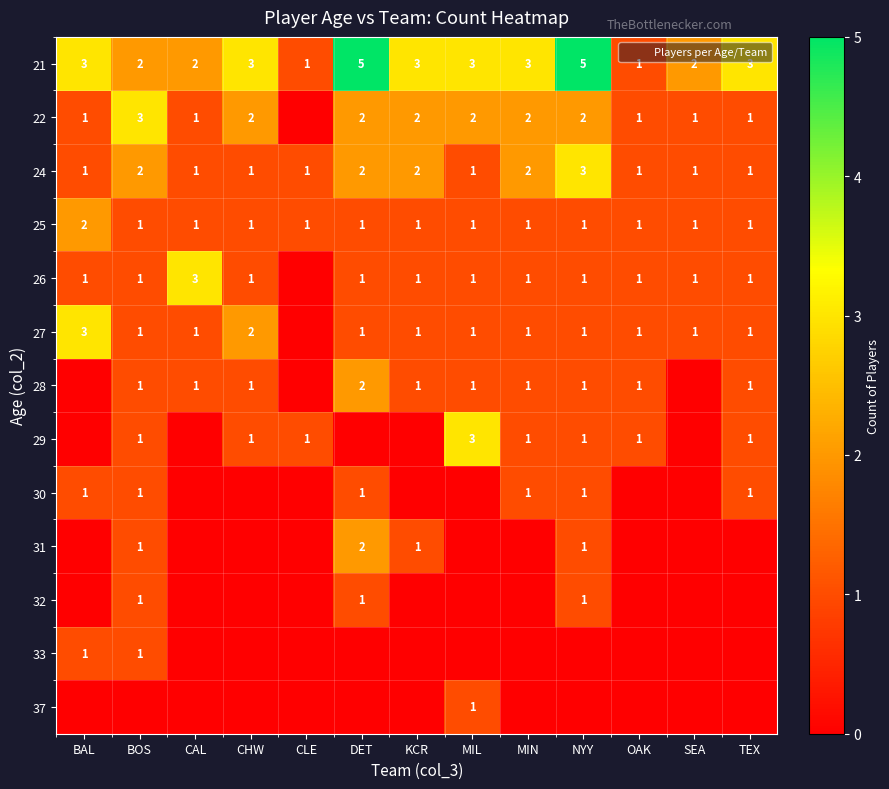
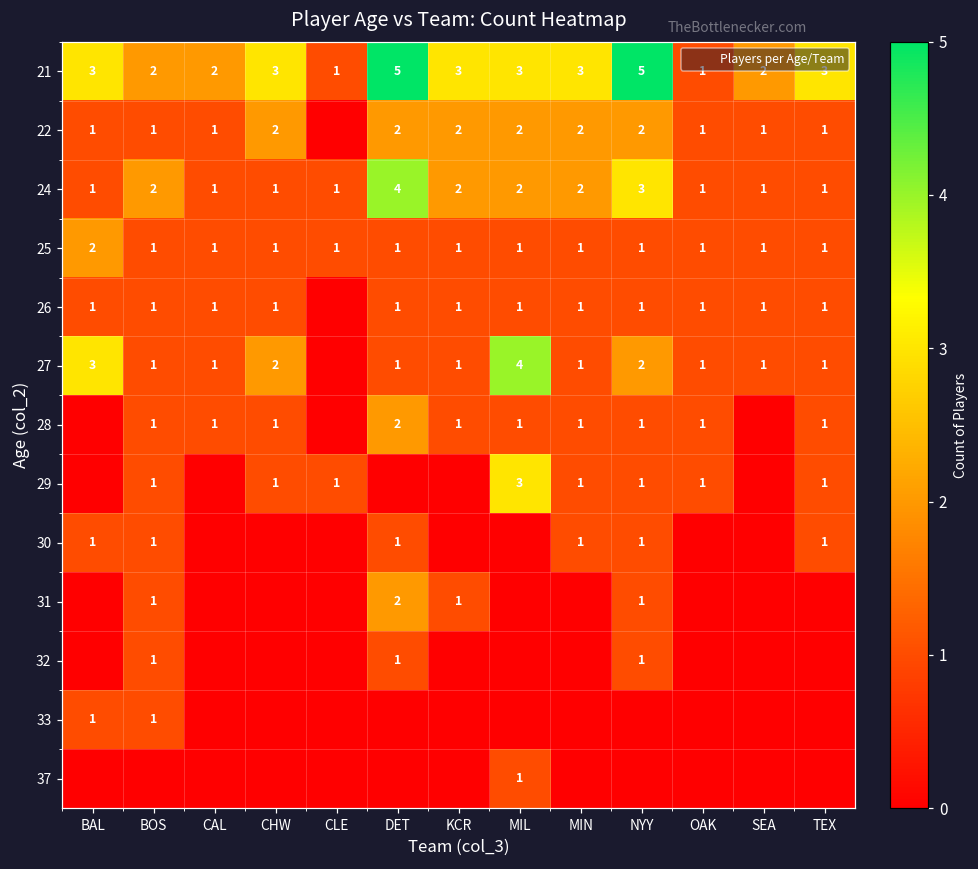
  {
    "21": {
      "BAL": 3,
      "BOS": 2,
      "CAL": 2,
      "CHW": 3,
      "CLE": 1,
      "DET": 5,
      "KCR": 3,
      "MIL": 3,
      "MIN": 3,
      "NYY": 5
    },
    "22": {
      "BAL": 1,
-     "BOS": 3,
+     "BOS": 1,
      "CAL": 1,
      "CHW": 2,
      "DET": 2,
      "KCR": 2,
      "MIL": 2,
      "MIN": 2,
      "NYY": 2,
      "OAK": 1,
      "SEA": 1,
      "TEX": 1
    },
    "24": {
      "BAL": 1,
      "BOS": 2,
      "CAL": 1,
      "CHW": 1,
      "CLE": 1,
-     "DET": 2,
+     "DET": 4,
      "KCR": 2,
-     "MIL": 1,
+     "MIL": 2,
      "MIN": 2,
      "NYY": 3,
      "OAK": 1,
      "SEA": 1,
      "TEX": 1
    },
    "25": {
      "BAL": 2,
      "BOS": 1,
      "CAL": 1,
      "CHW": 1,
      "CLE": 1,
      "DET": 1,
      "KCR": 1,
      "MIL": 1,
      "MIN": 1,
      "NYY": 1,
      "OAK": 1,
      "SEA": 1,
      "TEX": 1
    },
    "26": {
      "BAL": 1,
      "BOS": 1,
-     "CAL": 3,
+     "CAL": 1,
      "CHW": 1,
      "DET": 1,
      "KCR": 1,
      "MIL": 1,
      "MIN": 1,
      "NYY": 1,
      "OAK": 1,
      "SEA": 1,
      "TEX": 1
    },
    "27": {
      "BAL": 3,
      "BOS": 1,
      "CAL": 1,
      "CHW": 2,
      "DET": 1,
      "KCR": 1,
-     "MIL": 1,
+     "MIL": 4,
      "MIN": 1,
-     "NYY": 1,
+     "NYY": 2,
      "OAK": 1,
      "SEA": 1,
      "TEX": 1
    },
    "28": {
      "BOS": 1,
      "CAL": 1,
      "CHW": 1,
      "DET": 2,
      "KCR": 1,
      "MIL": 1,
      "MIN": 1,
      "NYY": 1,
      "OAK": 1,
      "TEX": 1
    },
    "29": {
      "BOS": 1,
      "CHW": 1,
      "CLE": 1,
      "MIL": 3,
      "MIN": 1,
      "NYY": 1,
      "OAK": 1,
      "TEX": 1
    },
    "30": {
      "BAL": 1,
      "BOS": 1,
      "DET": 1,
      "MIN": 1,
      "NYY": 1,
      "TEX": 1
    },
    "31": {
      "BOS": 1,
      "DET": 2,
      "KCR": 1,
      "NYY": 1
    },
    "32": {
      "BOS": 1,
      "DET": 1,
      "NYY": 1
    },
    "33": {
      "BAL": 1,
      "BOS": 1
    },
    "37": {
      "MIL": 1
    }
  }
